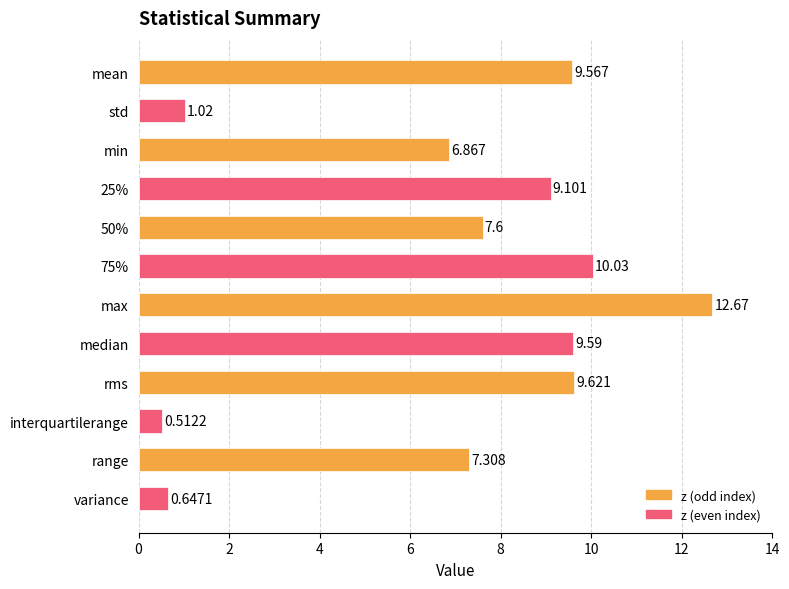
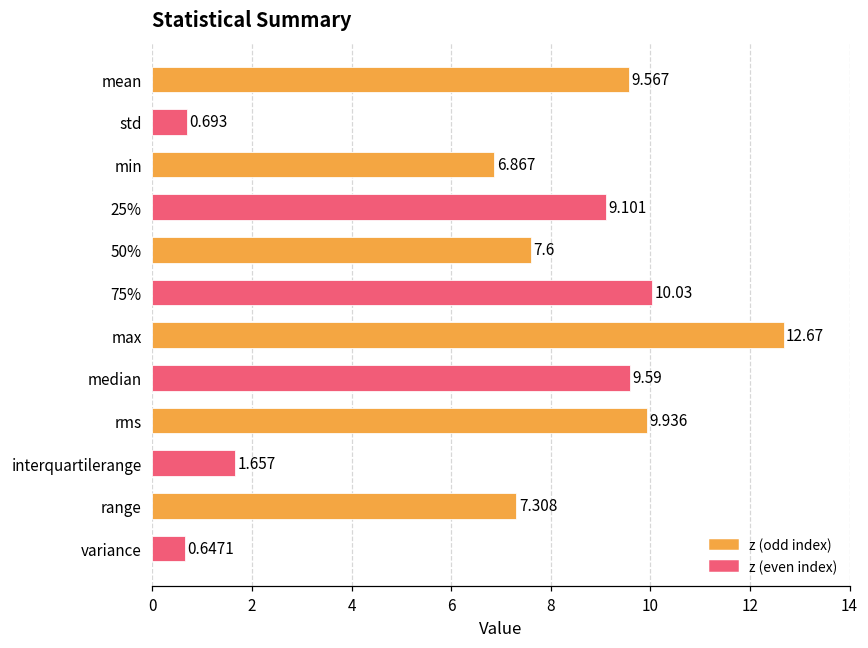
  {
    "mean": 9.567,
-   "std": 1.02,
+   "std": 0.693,
    "min": 6.867,
    "25%": 9.101,
    "50%": 7.6,
    "75%": 10.03,
    "max": 12.67,
    "median": 9.59,
-   "rms": 9.621,
-   "interquartilerange": 0.5122,
+   "rms": 9.936,
+   "interquartilerange": 1.657,
    "range": 7.308,
    "variance": 0.6471
  }
